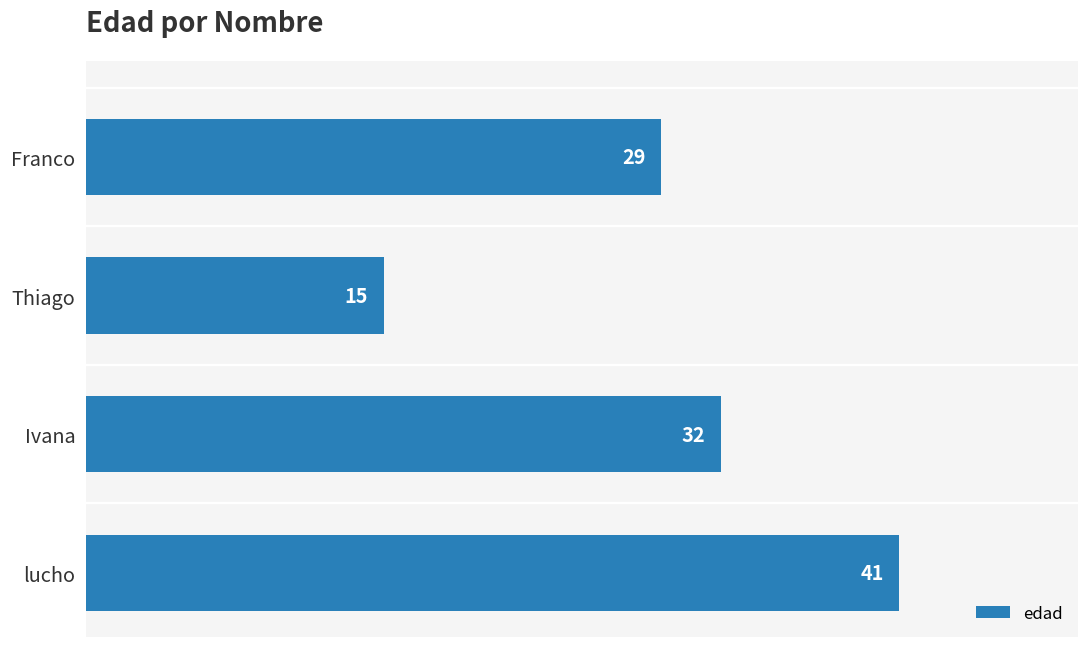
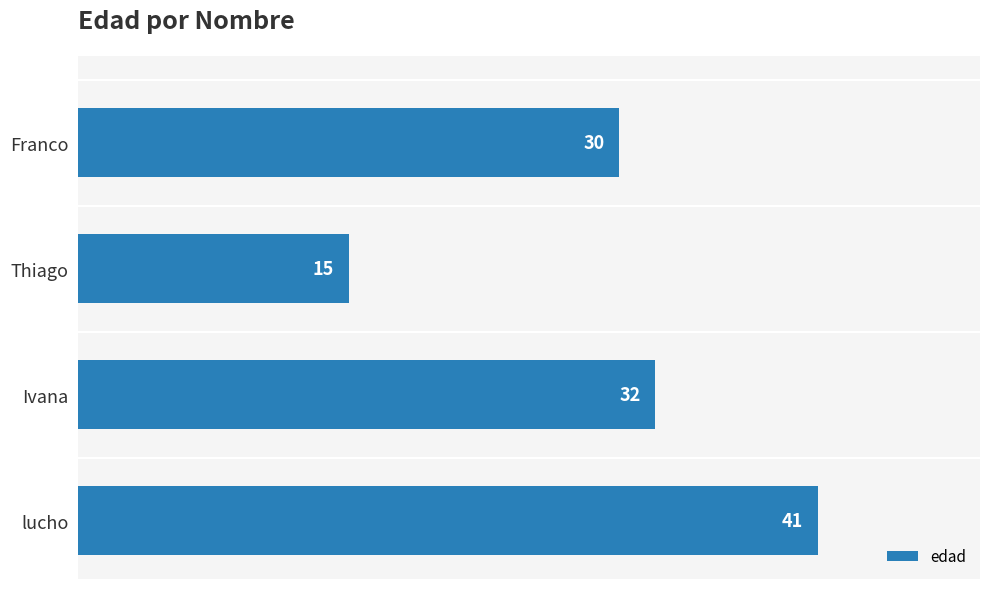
  {
-   "Franco": 29,
+   "Franco": 30,
    "Thiago": 15,
    "Ivana": 32,
    "lucho": 41
  }
